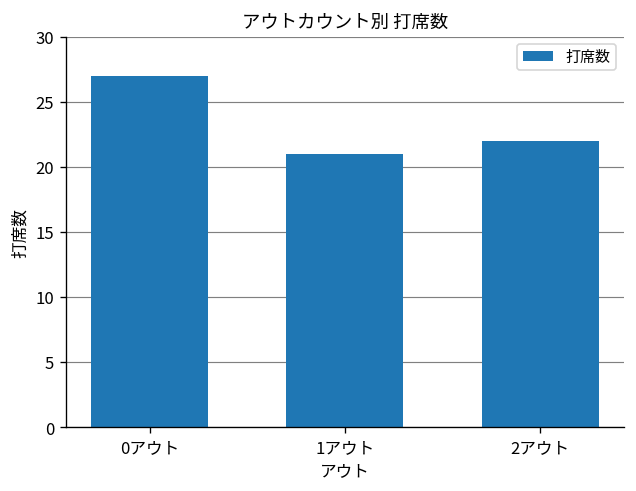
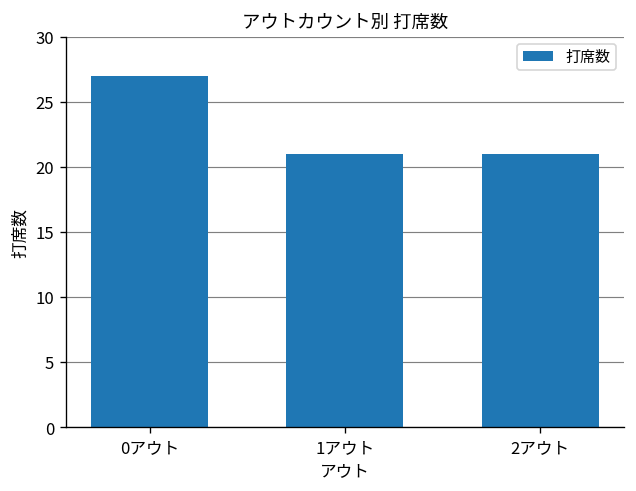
  {
    "0アウト": 27,
    "1アウト": 21,
-   "2アウト": 22
+   "2アウト": 21
  }
